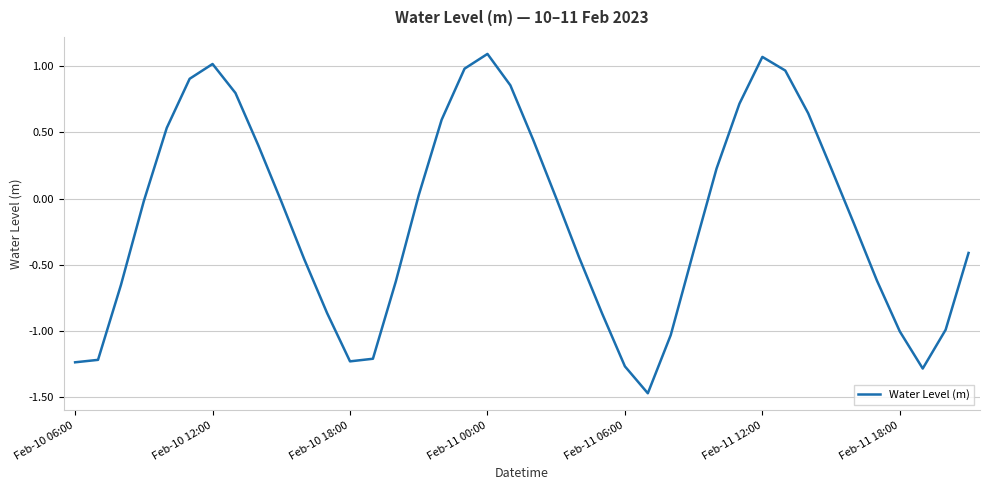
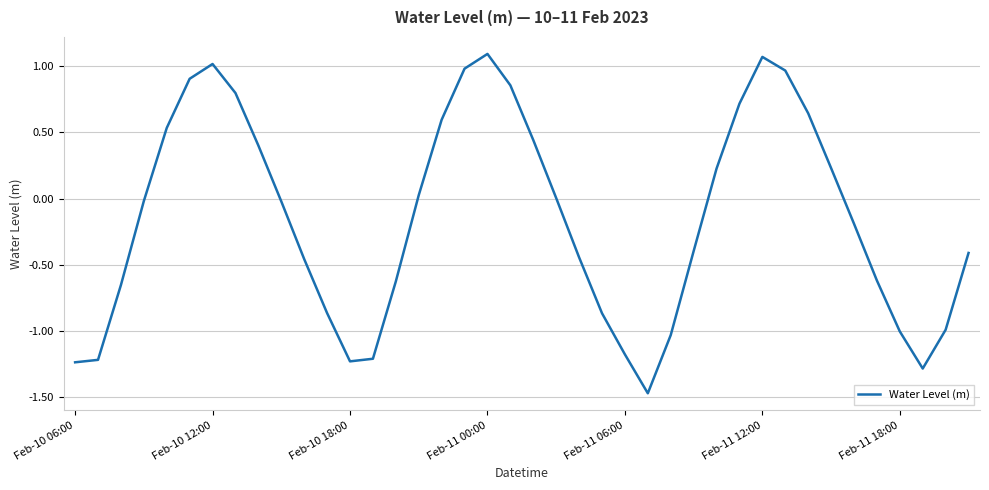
  {
    "Feb-10 06:00": -1.24,
    "Feb-10 12:00": 1.02,
    "Feb-10 18:00": -1.23,
    "Feb-11 00:00": 1.09,
-   "Feb-11 06:00": -1.27,
+   "Feb-11 06:00": -1.18,
    "Feb-11 12:00": 1.07,
    "Feb-11 18:00": -1.00
  }
